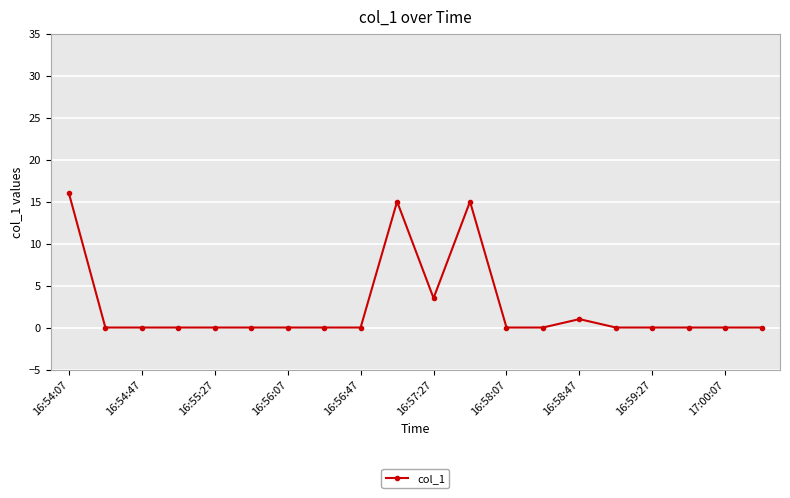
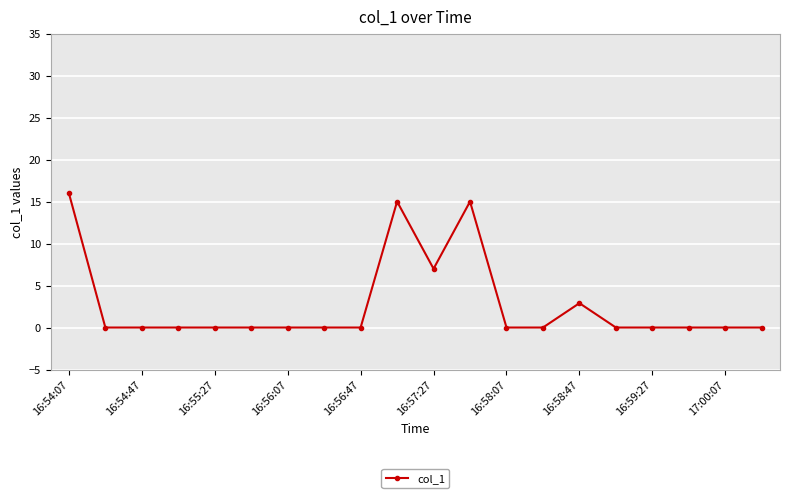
  {
    "16:54:07": 16,
    "16:54:47": 0,
    "16:55:27": 0,
    "16:56:07": 0,
    "16:56:47": 0,
-   "16:57:27": 4,
+   "16:57:27": 7,
    "16:58:07": 0,
-   "16:58:47": 1,
+   "16:58:47": 3,
    "16:59:27": 0,
    "17:00:07": 0
  }
